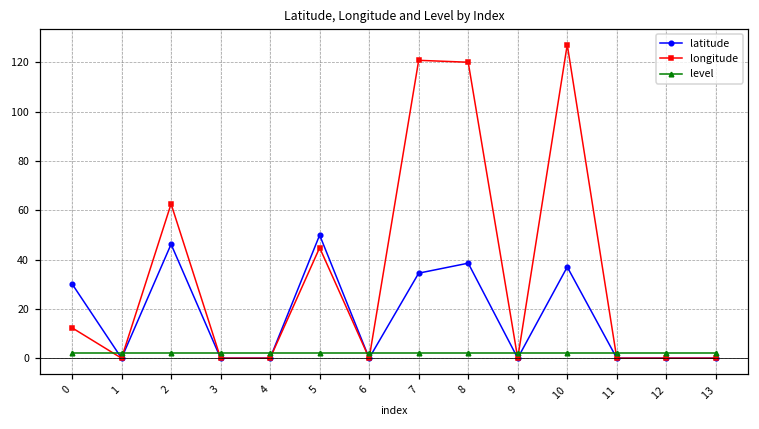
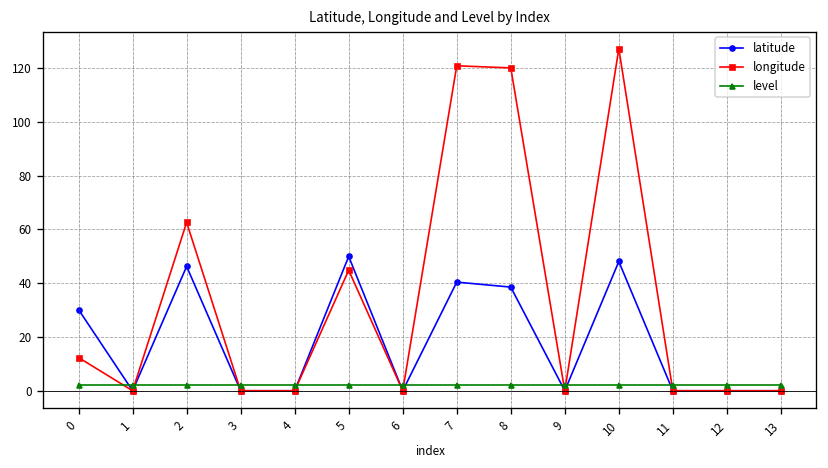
  {
    "latitude": {
      "0": 30,
      "2": 46,
      "5": 50,
-     "7": 34,
+     "7": 40,
      "8": 39,
-     "10": 37
+     "10": 48
    },
    "longitude": {
      "0": 12,
      "2": 63,
      "5": 45,
      "7": 121,
      "8": 120,
      "10": 127
    },
    "level": {
      "0": 2,
      "1": 2,
      "2": 2,
      "3": 2,
      "4": 2,
      "5": 2,
      "6": 2,
      "7": 2,
      "8": 2,
      "9": 2,
      "10": 2,
      "11": 2,
      "12": 2,
      "13": 2
    }
  }
